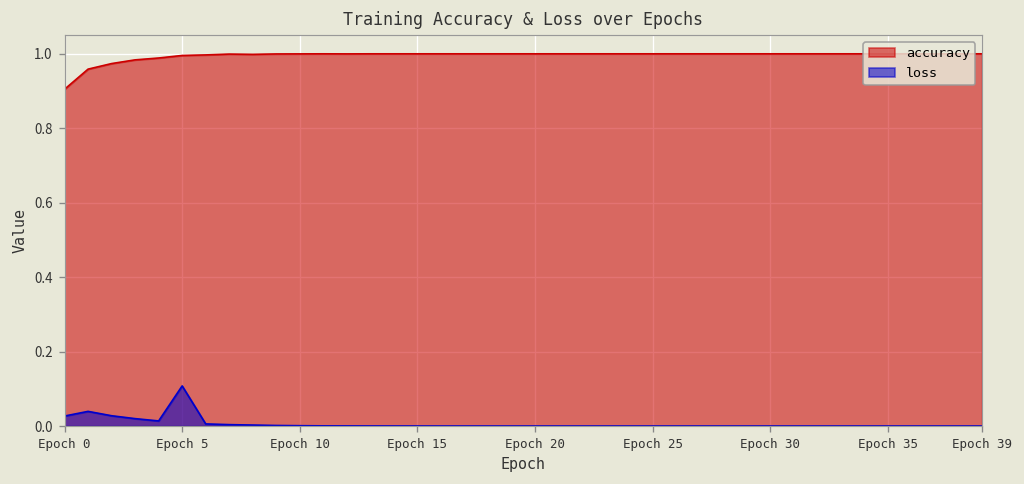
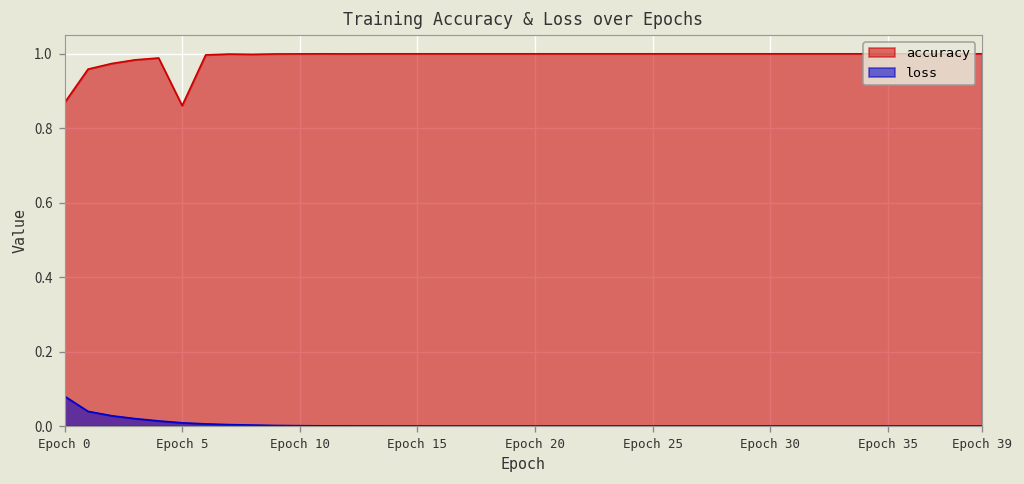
  {
    "accuracy": {
-     "Epoch 0": 0.90,
-     "Epoch 5": 1.00,
+     "Epoch 0": 0.87,
+     "Epoch 5": 0.86,
      "Epoch 10": 1.00,
      "Epoch 15": 1.00,
      "Epoch 20": 1.00,
      "Epoch 25": 1.00,
      "Epoch 30": 1.00,
      "Epoch 39": 1.00
    },
    "loss": {
-     "Epoch 0": 0.03,
-     "Epoch 5": 0.11,
+     "Epoch 0": 0.08,
+     "Epoch 5": 0.01,
      "Epoch 10": 0.00,
      "Epoch 15": 0.00,
      "Epoch 20": 0.00,
      "Epoch 25": 0.00,
      "Epoch 30": 0.00,
      "Epoch 35": 0.00,
      "Epoch 39": 0.00
    }
  }
